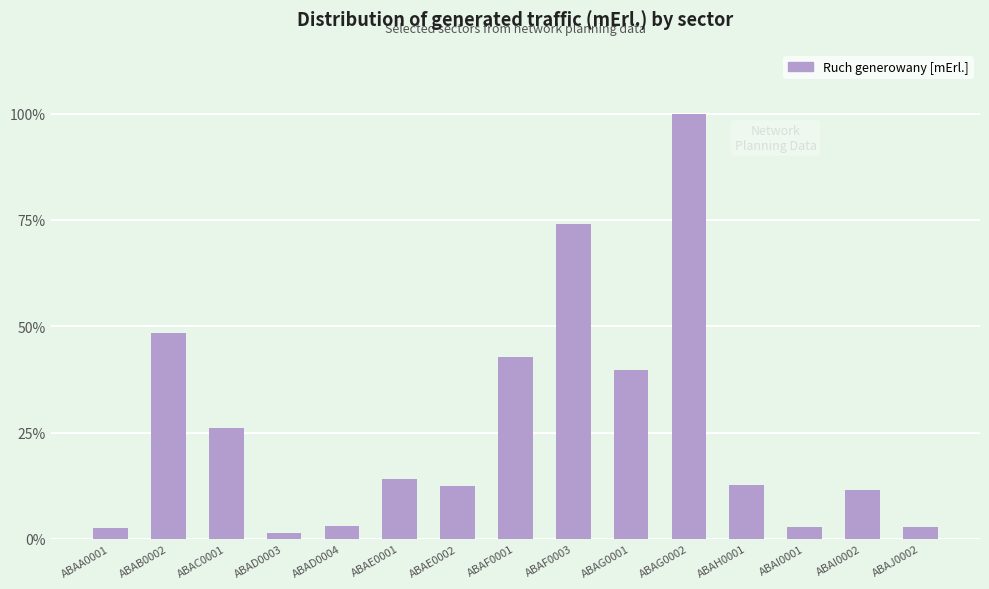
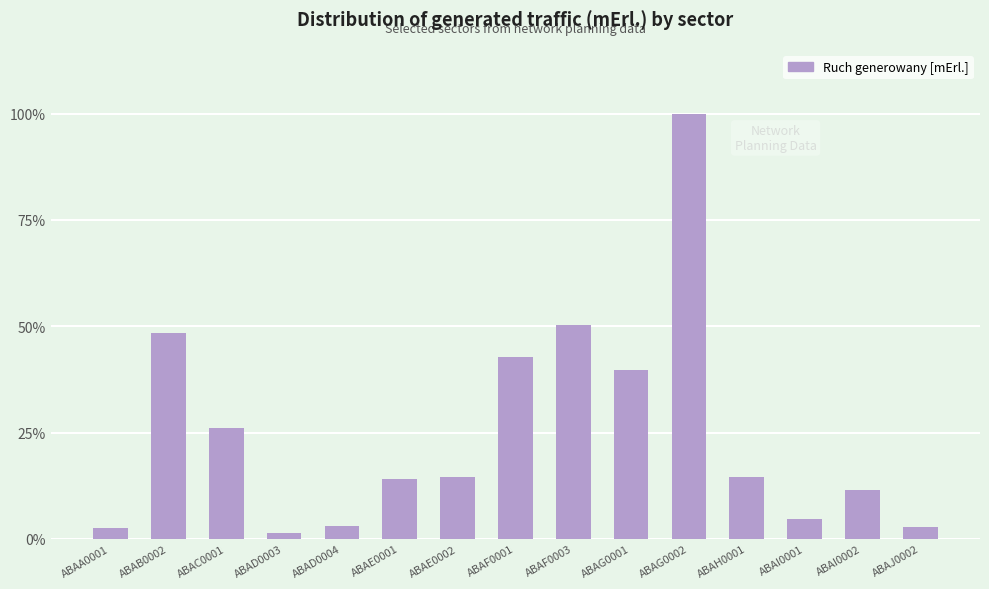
  {
    "ABAA0001": "3%",
    "ABAB0002": "48%",
    "ABAC0001": "26%",
    "ABAD0003": "1%",
    "ABAD0004": "3%",
    "ABAE0001": "14%",
-   "ABAE0002": "12%",
+   "ABAE0002": "14%",
    "ABAF0001": "43%",
-   "ABAF0003": "74%",
+   "ABAF0003": "50%",
    "ABAG0001": "40%",
    "ABAG0002": "100%",
-   "ABAH0001": "13%",
-   "ABAI0001": "3%",
+   "ABAH0001": "15%",
+   "ABAI0001": "5%",
    "ABAI0002": "12%",
    "ABAJ0002": "3%"
  }
